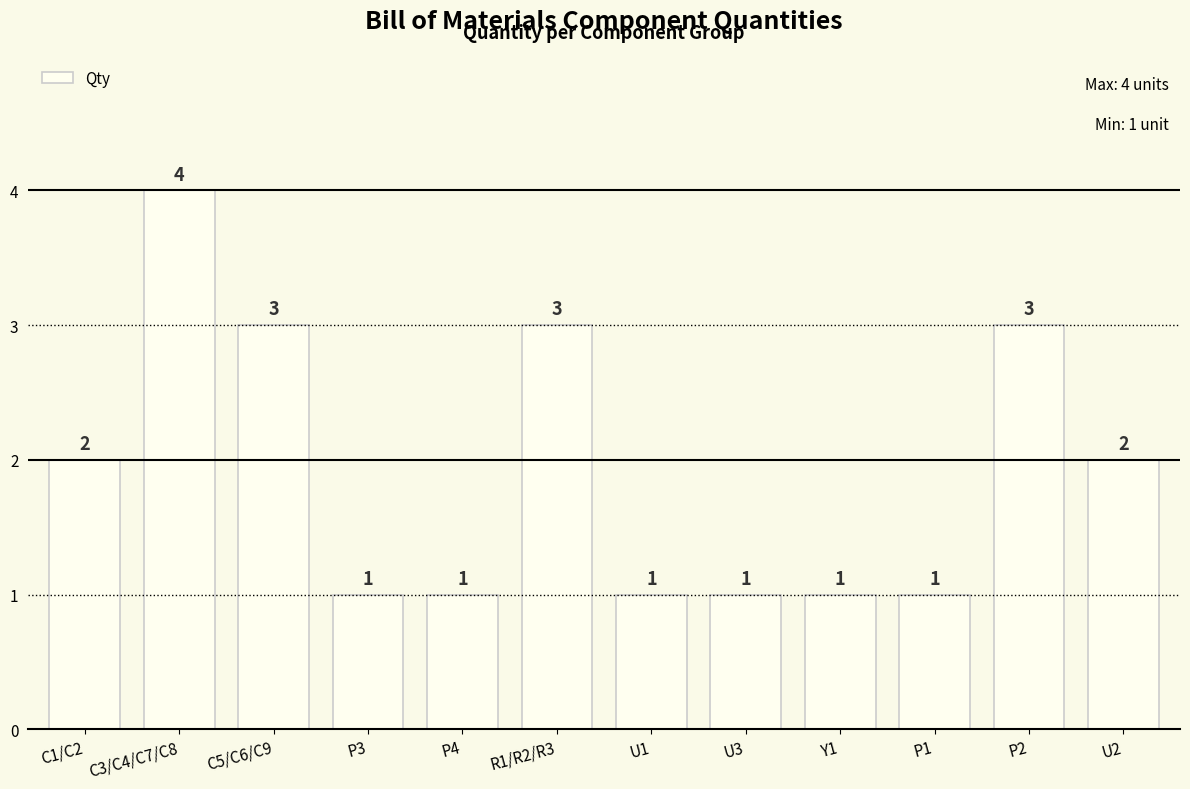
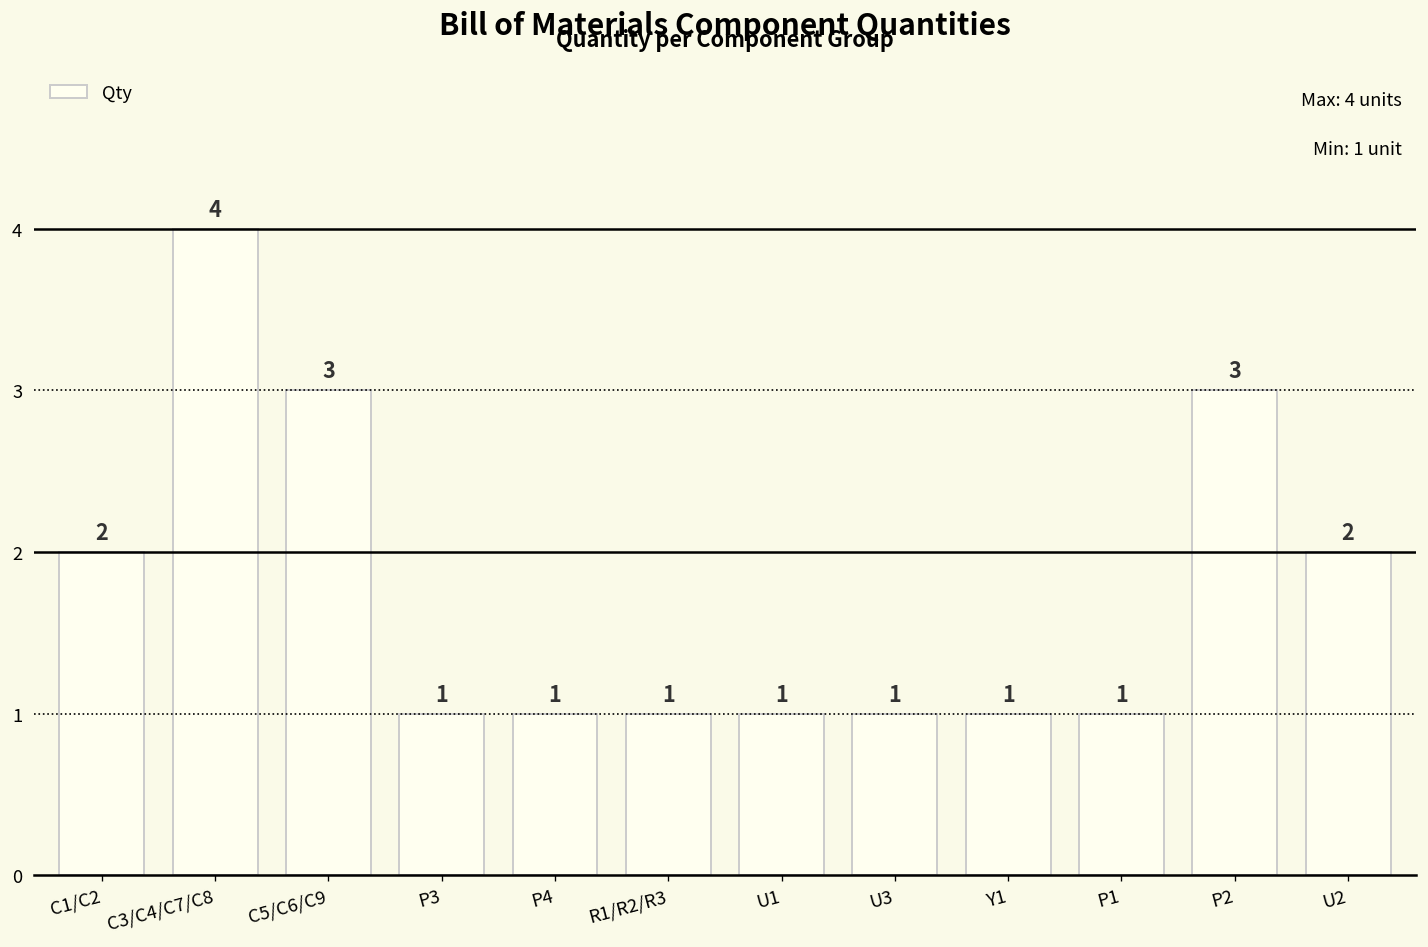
  {
    "C1/C2": 2,
    "C3/C4/C7/C8": 4,
    "C5/C6/C9": 3,
    "P3": 1,
    "P4": 1,
-   "R1/R2/R3": 3,
+   "R1/R2/R3": 1,
    "U1": 1,
    "U3": 1,
    "Y1": 1,
    "P1": 1,
    "P2": 3,
    "U2": 2
  }
